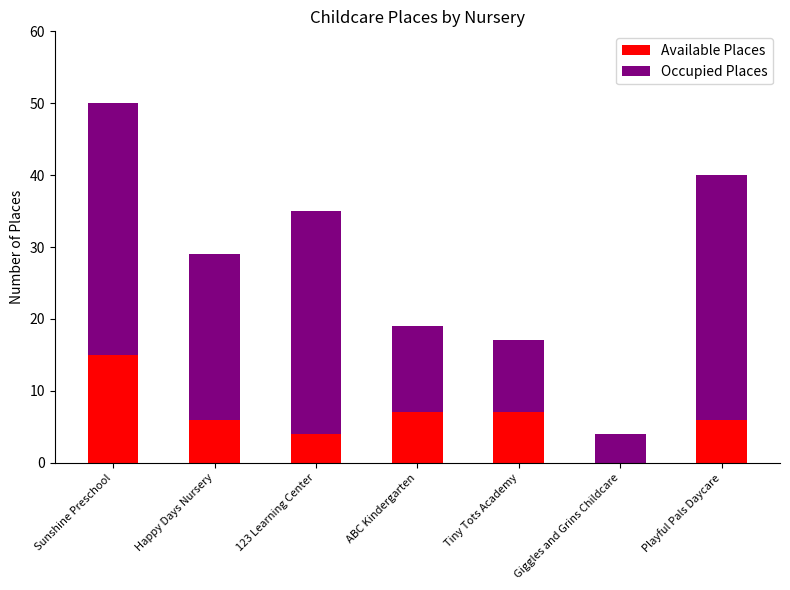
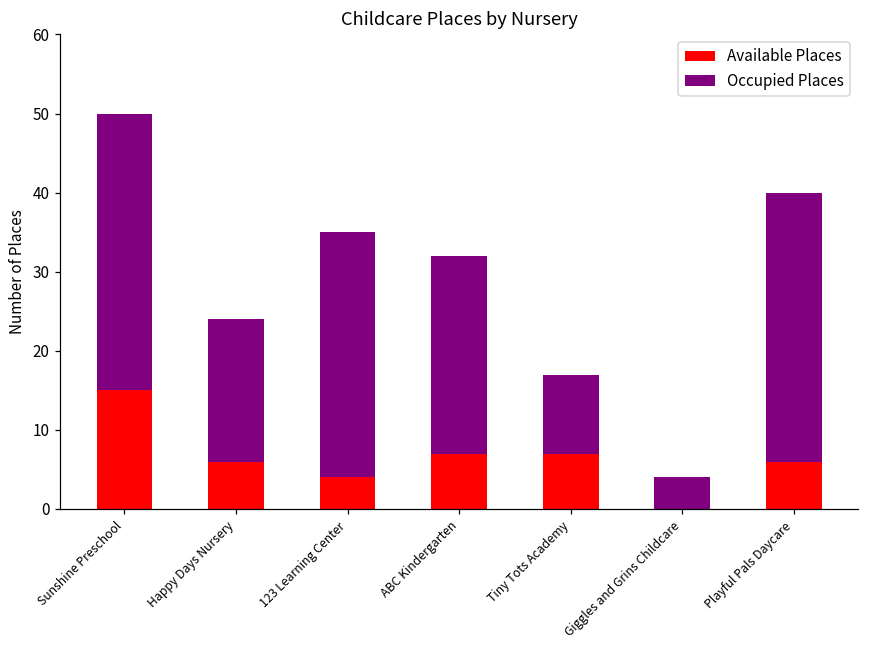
  {
    "Available Places": {
      "Sunshine Preschool": 15,
      "Happy Days Nursery": 6,
      "123 Learning Center": 4,
      "ABC Kindergarten": 7,
      "Tiny Tots Academy": 7,
      "Giggles and Grins Childcare": 0,
      "Playful Pals Daycare": 6
    },
    "Occupied Places": {
      "Sunshine Preschool": 35,
-     "Happy Days Nursery": 23,
+     "Happy Days Nursery": 18,
      "123 Learning Center": 31,
-     "ABC Kindergarten": 12,
+     "ABC Kindergarten": 25,
      "Tiny Tots Academy": 10,
      "Giggles and Grins Childcare": 4,
      "Playful Pals Daycare": 34
    }
  }
